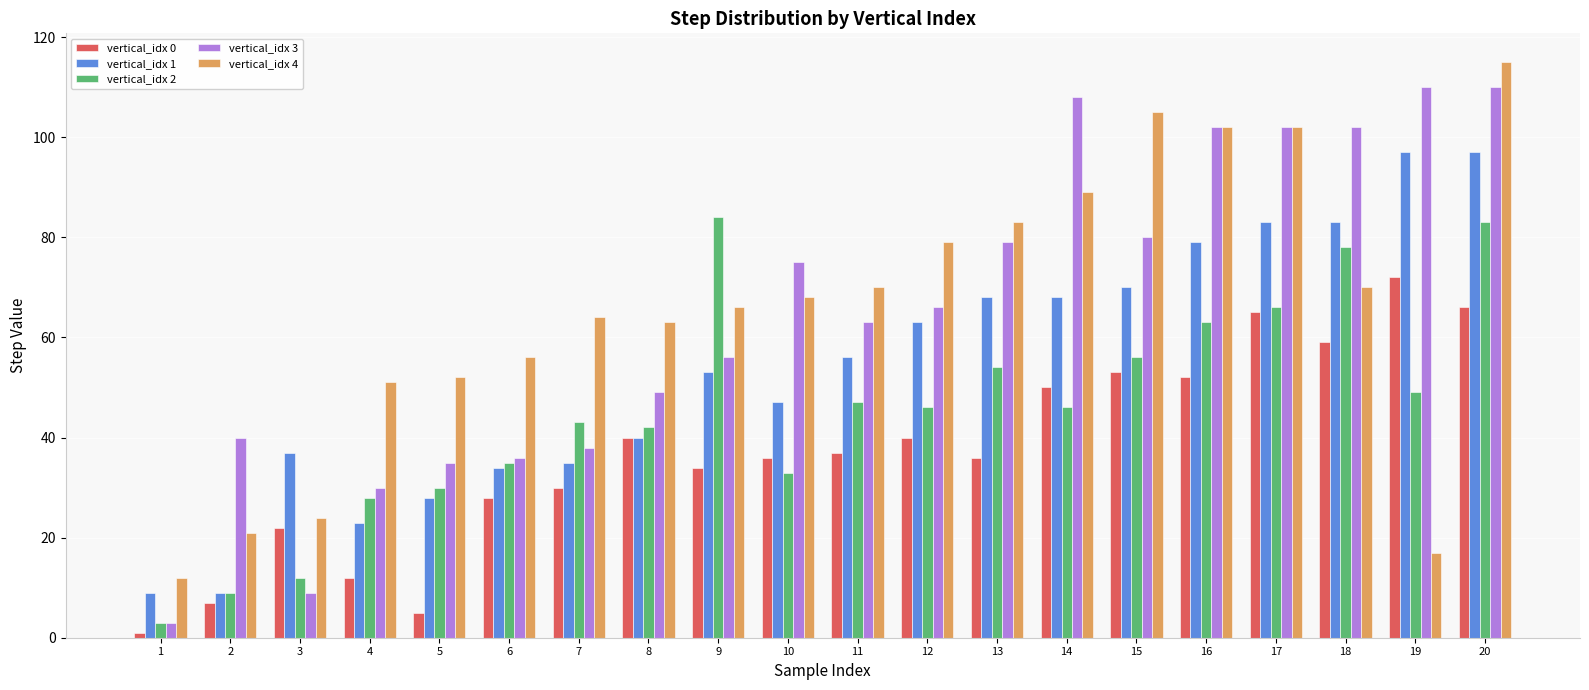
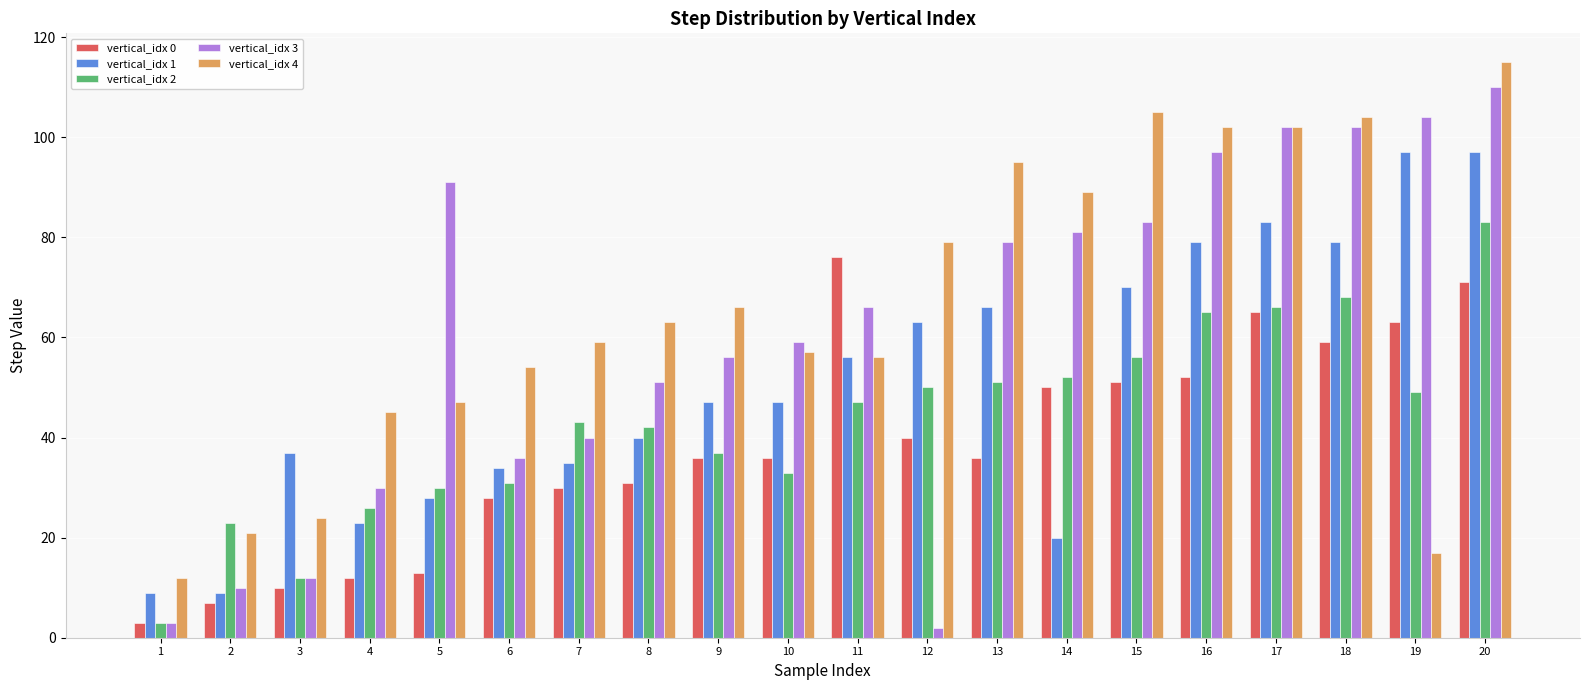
  {
    "vertical_idx 0": {
-     "1": 1,
+     "1": 3,
      "2": 7,
-     "3": 22,
+     "3": 10,
      "4": 12,
-     "5": 5,
+     "5": 13,
      "6": 28,
      "7": 30,
-     "8": 40,
-     "9": 34,
+     "8": 31,
+     "9": 36,
      "10": 36,
-     "11": 37,
+     "11": 76,
      "12": 40,
      "13": 36,
      "14": 50,
-     "15": 53,
+     "15": 51,
      "16": 52,
      "17": 65,
      "18": 59,
-     "19": 72,
-     "20": 66
+     "19": 63,
+     "20": 71
    },
    "vertical_idx 1": {
      "1": 9,
      "2": 9,
      "3": 37,
      "4": 23,
      "5": 28,
      "6": 34,
      "7": 35,
      "8": 40,
-     "9": 53,
+     "9": 47,
      "10": 47,
      "11": 56,
      "12": 63,
-     "13": 68,
-     "14": 68,
+     "13": 66,
+     "14": 20,
      "15": 70,
      "16": 79,
      "17": 83,
-     "18": 83,
+     "18": 79,
      "19": 97,
      "20": 97
    },
    "vertical_idx 2": {
      "1": 3,
-     "2": 9,
+     "2": 23,
      "3": 12,
-     "4": 28,
+     "4": 26,
      "5": 30,
-     "6": 35,
+     "6": 31,
      "7": 43,
      "8": 42,
-     "9": 84,
+     "9": 37,
      "10": 33,
      "11": 47,
-     "12": 46,
-     "13": 54,
-     "14": 46,
+     "12": 50,
+     "13": 51,
+     "14": 52,
      "15": 56,
-     "16": 63,
+     "16": 65,
      "17": 66,
-     "18": 78,
+     "18": 68,
      "19": 49,
      "20": 83
    },
    "vertical_idx 3": {
      "1": 3,
-     "2": 40,
-     "3": 9,
+     "2": 10,
+     "3": 12,
      "4": 30,
-     "5": 35,
+     "5": 91,
      "6": 36,
-     "7": 38,
-     "8": 49,
+     "7": 40,
+     "8": 51,
      "9": 56,
-     "10": 75,
-     "11": 63,
-     "12": 66,
+     "10": 59,
+     "11": 66,
+     "12": 2,
      "13": 79,
-     "14": 108,
-     "15": 80,
-     "16": 102,
+     "14": 81,
+     "15": 83,
+     "16": 97,
      "17": 102,
      "18": 102,
-     "19": 110,
+     "19": 104,
      "20": 110
    },
    "vertical_idx 4": {
      "1": 12,
      "2": 21,
      "3": 24,
-     "4": 51,
-     "5": 52,
-     "6": 56,
-     "7": 64,
+     "4": 45,
+     "5": 47,
+     "6": 54,
+     "7": 59,
      "8": 63,
      "9": 66,
-     "10": 68,
-     "11": 70,
+     "10": 57,
+     "11": 56,
      "12": 79,
-     "13": 83,
+     "13": 95,
      "14": 89,
      "15": 105,
      "16": 102,
      "17": 102,
-     "18": 70,
+     "18": 104,
      "19": 17,
      "20": 115
    }
  }
